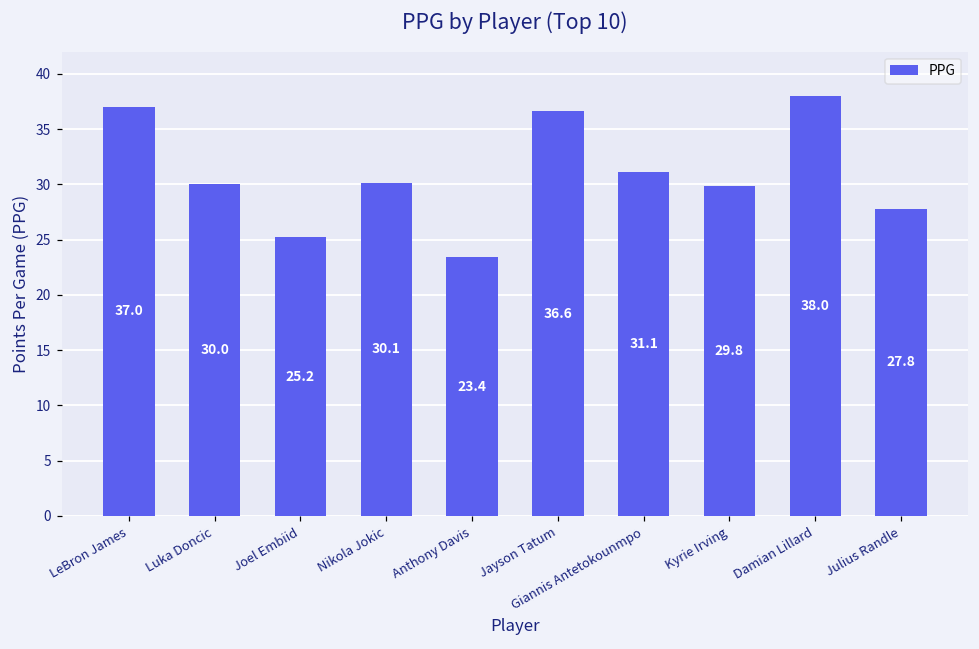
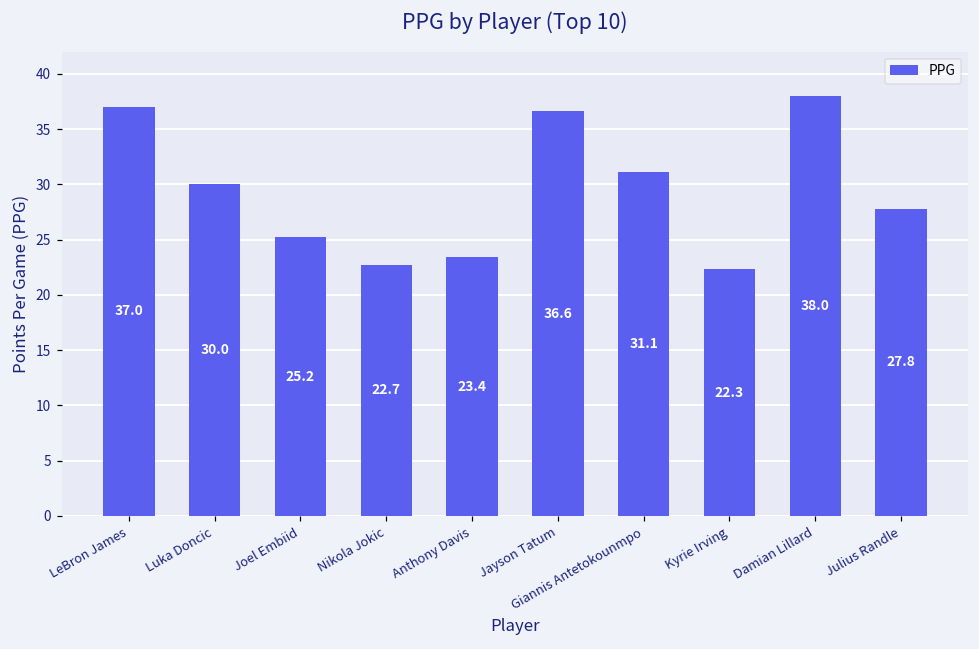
  {
    "LeBron James": 37.0,
    "Luka Doncic": 30.0,
    "Joel Embiid": 25.2,
-   "Nikola Jokic": 30.1,
+   "Nikola Jokic": 22.7,
    "Anthony Davis": 23.4,
    "Jayson Tatum": 36.6,
    "Giannis Antetokounmpo": 31.1,
-   "Kyrie Irving": 29.8,
+   "Kyrie Irving": 22.3,
    "Damian Lillard": 38.0,
    "Julius Randle": 27.8
  }
